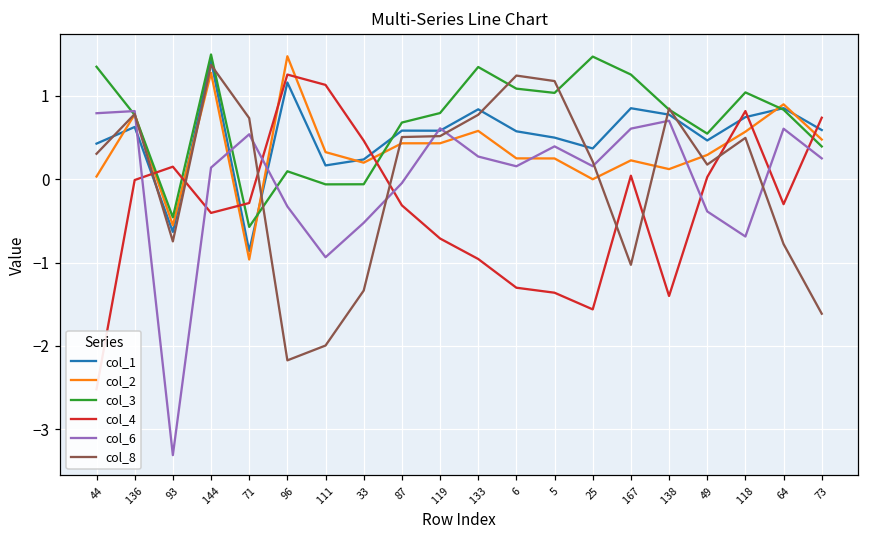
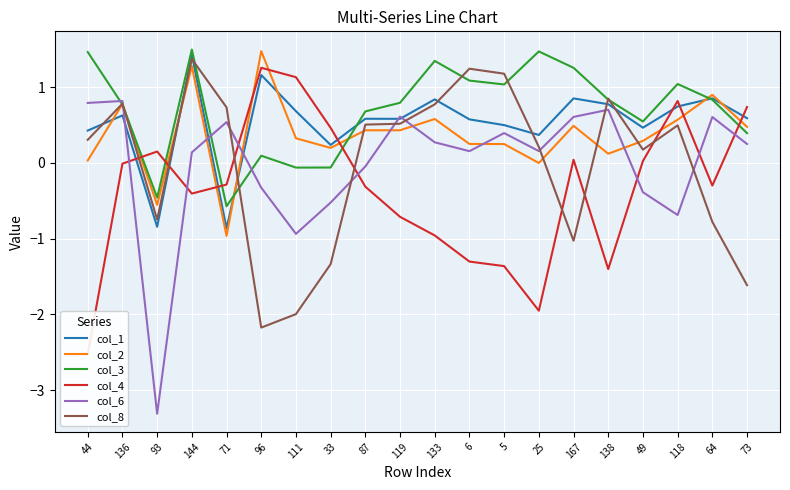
  {
    "col_1": {
      "44": 0.4,
      "136": 0.6,
-     "93": -0.6,
+     "93": -0.8,
      "144": 1.4,
      "71": -0.9,
      "96": 1.2,
-     "111": 0.2,
+     "111": 0.7,
      "33": 0.2,
      "87": 0.6,
      "133": 0.8,
      "6": 0.6,
      "5": 0.5,
      "25": 0.4,
      "167": 0.9,
      "138": 0.8,
      "49": 0.5,
      "118": 0.7,
      "73": 0.6
    },
    "col_2": {
      "44": 0.0,
      "93": -0.6,
      "144": 1.3,
      "71": -1.0,
      "96": 1.5,
      "111": 0.3,
      "33": 0.2,
      "87": 0.4,
      "119": 0.4,
      "133": 0.6,
      "6": 0.3,
      "5": 0.3,
      "25": 0.0,
-     "167": 0.2,
+     "167": 0.5,
      "138": 0.1,
      "49": 0.3,
      "118": 0.6,
      "64": 0.9,
      "73": 0.5
    },
    "col_3": {
-     "44": 1.4,
+     "44": 1.5,
      "93": -0.5,
      "144": 1.5,
      "71": -0.6,
      "96": 0.1,
      "111": -0.1,
      "33": -0.1,
      "87": 0.7,
      "119": 0.8,
      "133": 1.3,
      "6": 1.1,
      "5": 1.0,
      "25": 1.5,
      "167": 1.3,
      "49": 0.5,
      "118": 1.0,
      "73": 0.4
    },
    "col_4": {
      "136": 0.0,
      "93": 0.2,
      "144": -0.4,
      "71": -0.3,
      "96": 1.3,
      "111": 1.1,
      "33": 0.5,
      "87": -0.3,
      "119": -0.7,
      "133": -1.0,
      "6": -1.3,
      "5": -1.4,
-     "25": -1.6,
+     "25": -2.0,
      "167": 0.0,
      "138": -1.4,
      "49": 0.0,
      "118": 0.8,
      "64": -0.3,
      "73": 0.7
    },
    "col_6": {
      "44": 0.8,
      "136": 0.8,
      "93": -3.3,
      "144": 0.1,
      "71": 0.5,
      "96": -0.3,
      "111": -0.9,
      "33": -0.5,
      "87": 0.0,
      "133": 0.3,
      "6": 0.2,
      "5": 0.4,
      "25": 0.2,
      "167": 0.6,
      "138": 0.7,
      "49": -0.4,
      "118": -0.7,
      "64": 0.6,
      "73": 0.3
    },
    "col_8": {
      "44": 0.3,
      "93": -0.7,
      "144": 1.4,
      "71": 0.7,
      "96": -2.2,
      "111": -2.0,
      "33": -1.3,
      "87": 0.5,
      "119": 0.5,
      "133": 0.8,
      "6": 1.2,
      "5": 1.2,
      "25": 0.2,
      "167": -1.0,
      "49": 0.2,
      "118": 0.5,
      "64": -0.8,
      "73": -1.6
    }
  }
